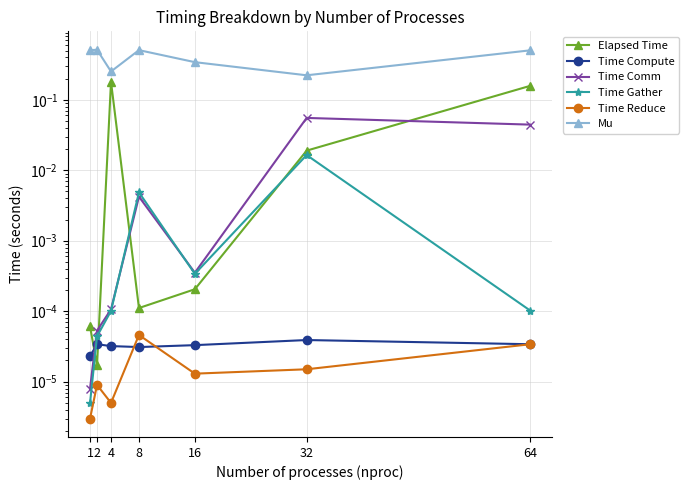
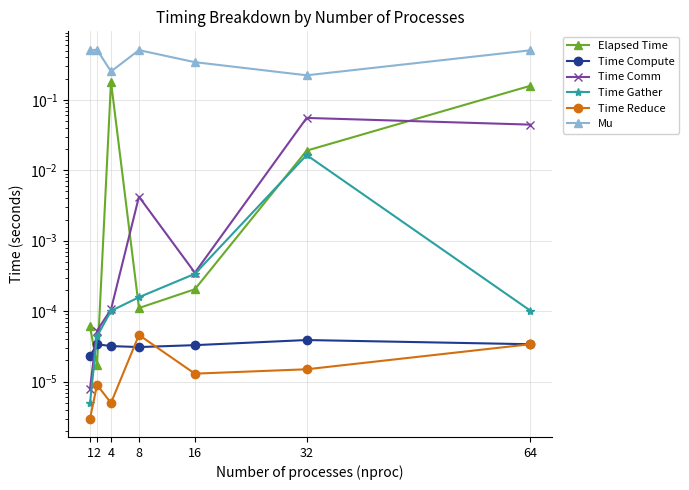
  {
    "Elapsed Time": {
      "1": 0.00006,
      "2": 0.000017,
      "4": 0.18,
      "8": 0.00011,
      "16": 0.00021,
      "32": 0.019,
      "64": 0.16
    },
    "Time Compute": {
      "1": 0.000023,
      "2": 0.00003,
      "4": 0.00003,
      "8": 0.00003,
      "16": 0.00003,
      "32": 0.00004
    },
    "Time Comm": {
      "1": 0.000008,
      "2": 0.00005,
      "8": 0.004,
      "32": 0.06,
      "64": 0.04
    },
    "Time Gather": {
      "1": 0.000005,
      "2": 0.00004,
-     "8": 0.005,
+     "8": 0.00016,
      "32": 0.016,
      "64": 0.00010
    },
    "Time Reduce": {
      "1": 0.0000030,
      "2": 0.000009,
      "4": 0.000005,
      "8": 0.00005,
      "16": 0.000013,
      "32": 0.000015
    },
    "Mu": {
      "1": 0.5,
      "2": 0.5,
      "4": 0.25,
      "8": 0.5,
      "16": 0.3,
      "32": 0.22,
      "64": 0.5
    }
  }
